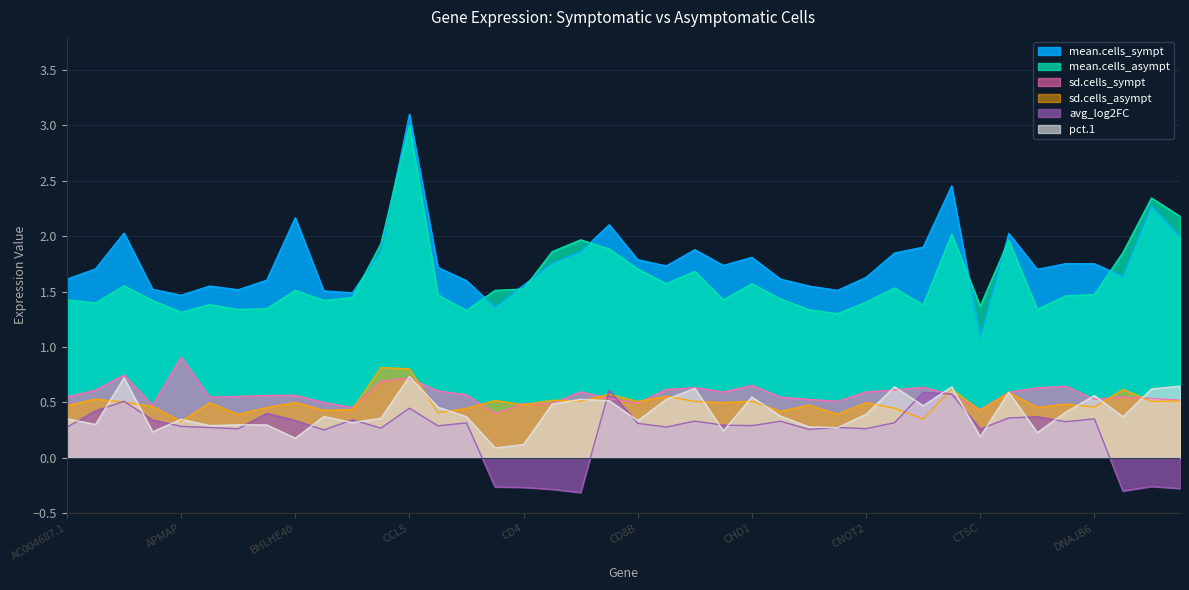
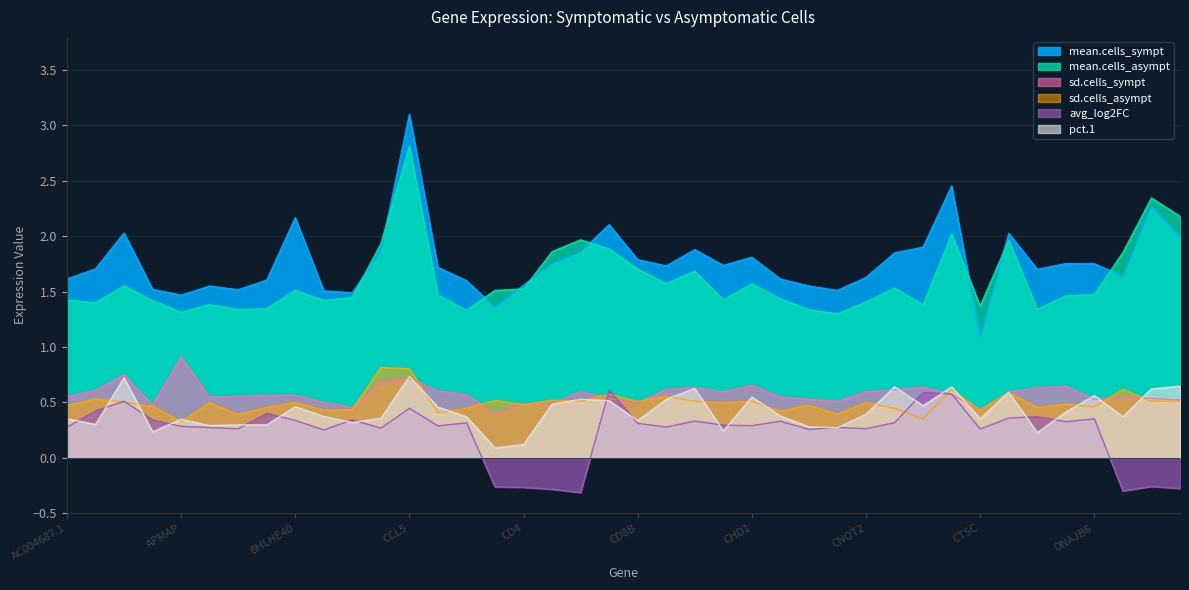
  {
    "mean.cells_sympt": {
      "AC004687.1": 1.61,
      "APMAP": 1.47,
      "BHLHE40": 2.17,
      "CCL5": 3.10,
      "CD4": 1.56,
      "CD8B": 1.79,
      "CHD1": 1.81,
      "CNOT2": 1.63,
      "CTSC": 1.08,
      "DNAJB6": 1.75
    },
    "mean.cells_asympt": {
      "AC004687.1": 1.42,
      "APMAP": 1.31,
      "BHLHE40": 1.51,
-     "CCL5": 3.00,
+     "CCL5": 2.81,
      "CD4": 1.52,
      "CD8B": 1.70,
      "CHD1": 1.57,
      "CNOT2": 1.40,
      "CTSC": 1.37,
      "DNAJB6": 1.47
    },
    "sd.cells_sympt": {
      "AC004687.1": 0.55,
      "APMAP": 0.91,
      "BHLHE40": 0.56,
      "CHD1": 0.65,
      "CNOT2": 0.59,
      "DNAJB6": 0.53
    },
    "sd.cells_asympt": {
      "AC004687.1": 0.47,
      "BHLHE40": 0.50,
      "CCL5": 0.80,
      "CHD1": 0.51,
      "CNOT2": 0.50,
      "DNAJB6": 0.46
    },
    "pct.1": {
      "AC004687.1": 0.35,
-     "BHLHE40": 0.18,
+     "BHLHE40": 0.46,
      "CD4": 0.12,
      "CD8B": 0.33,
      "CHD1": 0.55,
      "CNOT2": 0.39,
-     "CTSC": 0.19,
+     "CTSC": 0.35,
      "DNAJB6": 0.56
    }
  }
